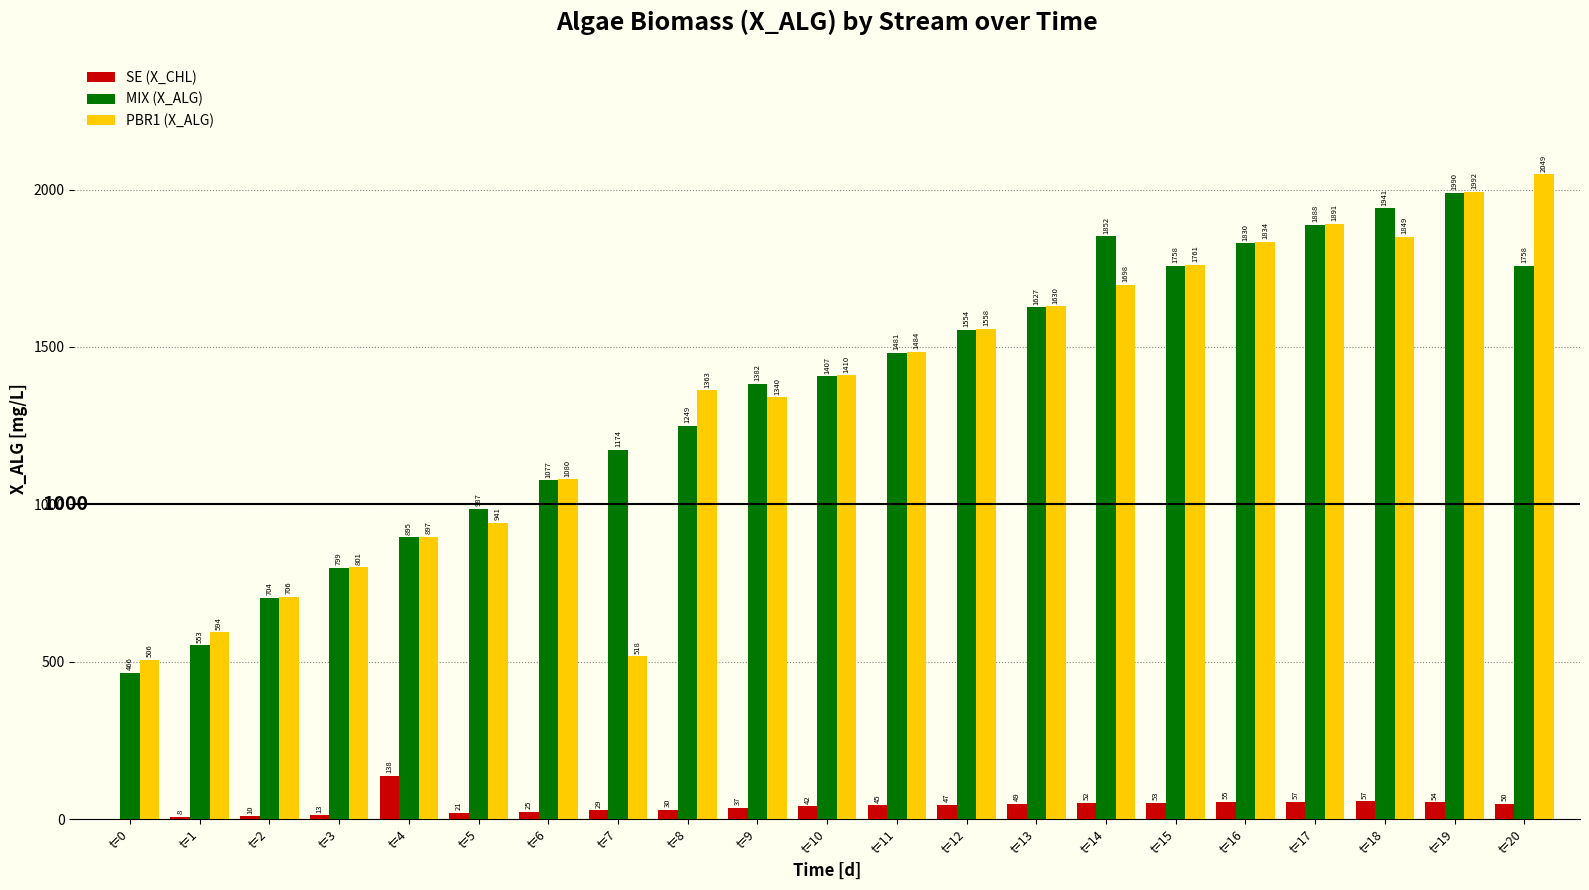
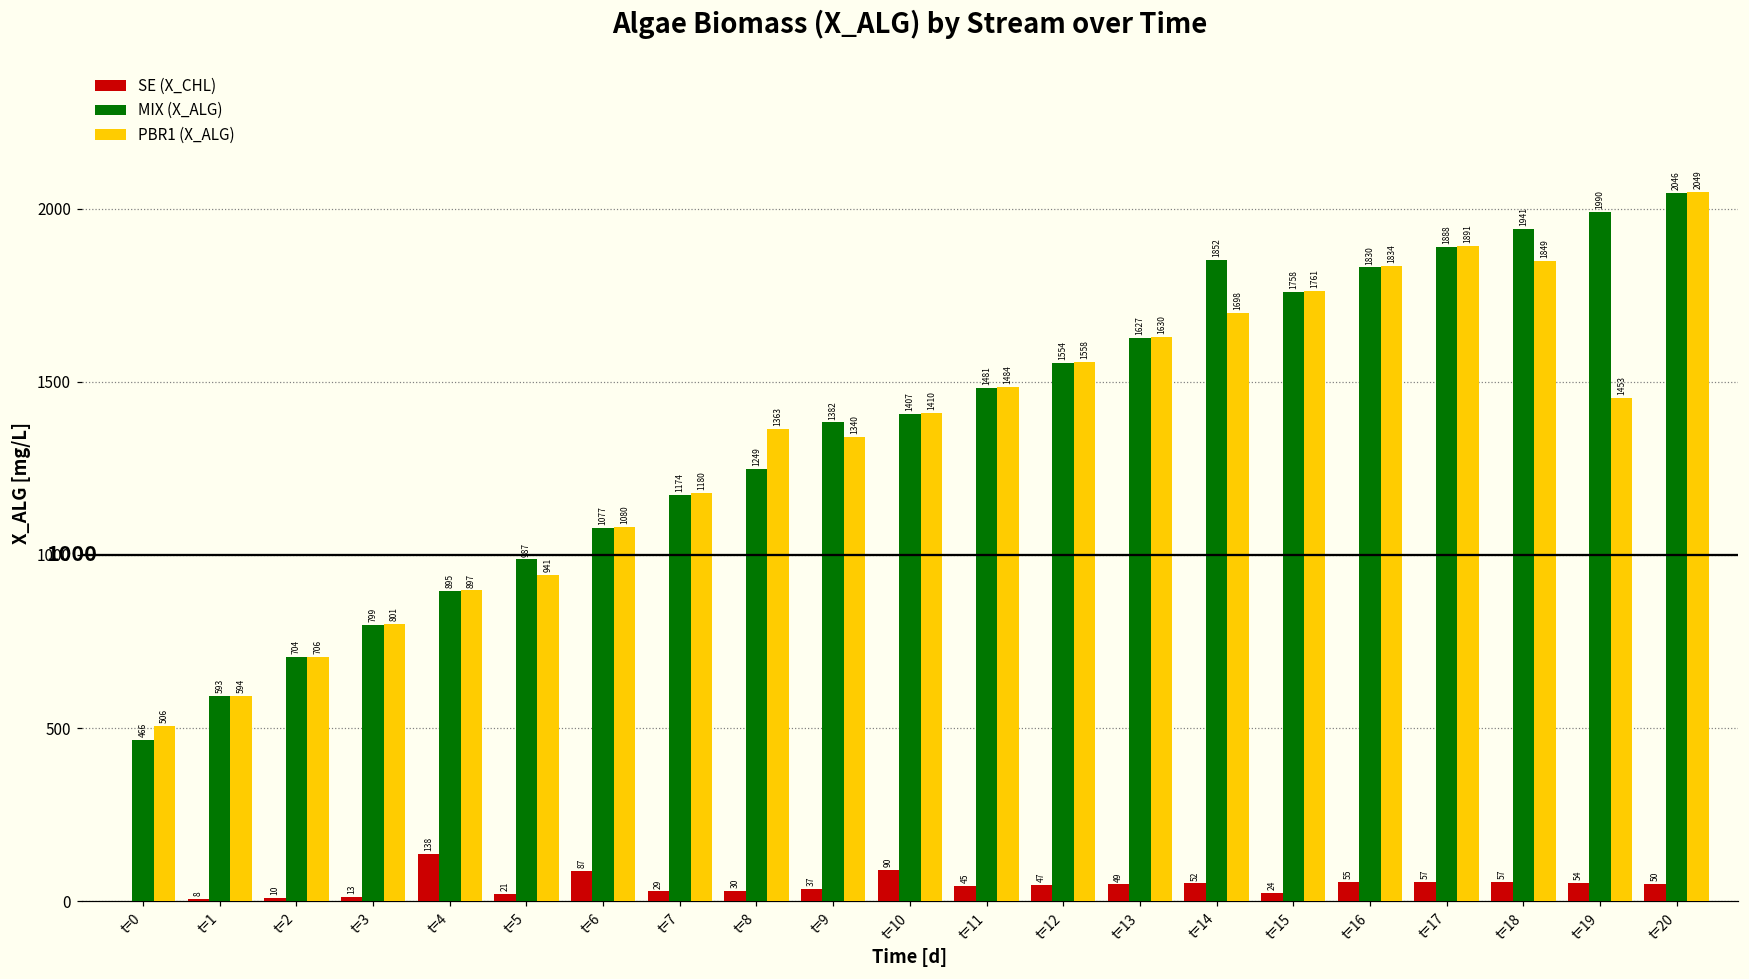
  {
    "SE (X_CHL)": {
      "t=1": 8,
      "t=2": 10,
      "t=3": 13,
      "t=4": 138,
      "t=5": 21,
-     "t=6": 25,
+     "t=6": 87,
      "t=7": 29,
      "t=8": 30,
      "t=9": 37,
-     "t=10": 42,
+     "t=10": 90,
      "t=11": 45,
      "t=12": 47,
      "t=13": 49,
      "t=14": 52,
-     "t=15": 53,
+     "t=15": 24,
      "t=16": 55,
      "t=17": 57,
      "t=18": 57,
      "t=19": 54,
      "t=20": 50
    },
    "MIX (X_ALG)": {
      "t=0": 466,
-     "t=1": 553,
+     "t=1": 593,
      "t=2": 704,
      "t=3": 799,
      "t=4": 895,
      "t=5": 987,
      "t=6": 1077,
      "t=7": 1174,
      "t=8": 1249,
      "t=9": 1382,
      "t=10": 1407,
      "t=11": 1481,
      "t=12": 1554,
      "t=13": 1627,
      "t=14": 1852,
      "t=15": 1758,
      "t=16": 1830,
      "t=17": 1888,
      "t=18": 1941,
      "t=19": 1990,
-     "t=20": 1758
+     "t=20": 2046
    },
    "PBR1 (X_ALG)": {
      "t=0": 506,
      "t=1": 594,
      "t=2": 706,
      "t=3": 801,
      "t=4": 897,
      "t=5": 941,
      "t=6": 1080,
-     "t=7": 518,
+     "t=7": 1180,
      "t=8": 1363,
      "t=9": 1340,
      "t=10": 1410,
      "t=11": 1484,
      "t=12": 1558,
      "t=13": 1630,
      "t=14": 1698,
      "t=15": 1761,
      "t=16": 1834,
      "t=17": 1891,
      "t=18": 1849,
-     "t=19": 1992,
+     "t=19": 1453,
      "t=20": 2049
    }
  }
